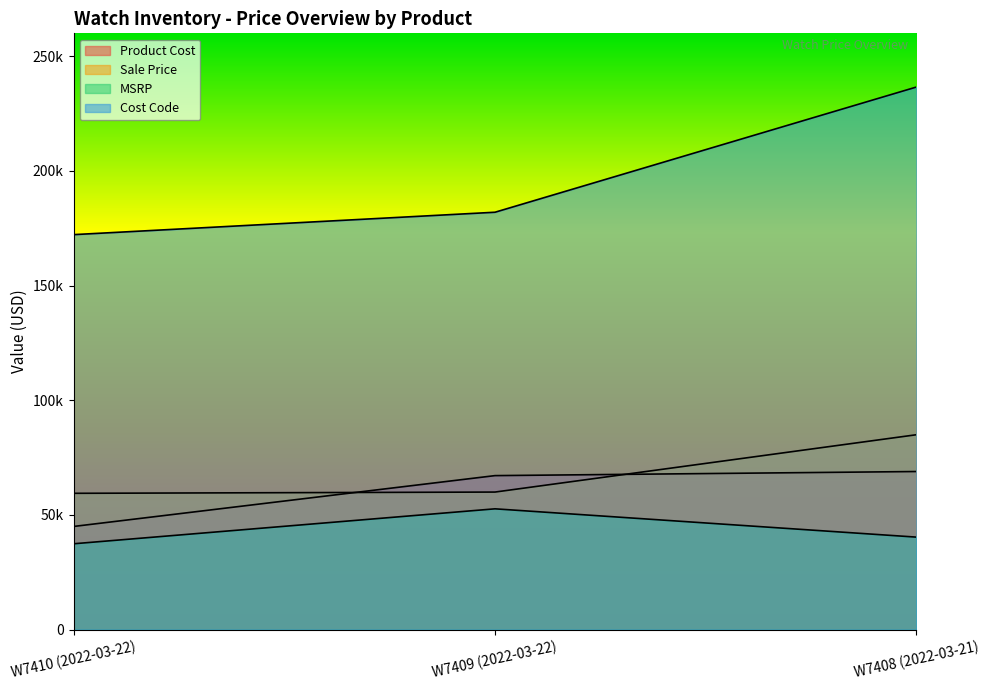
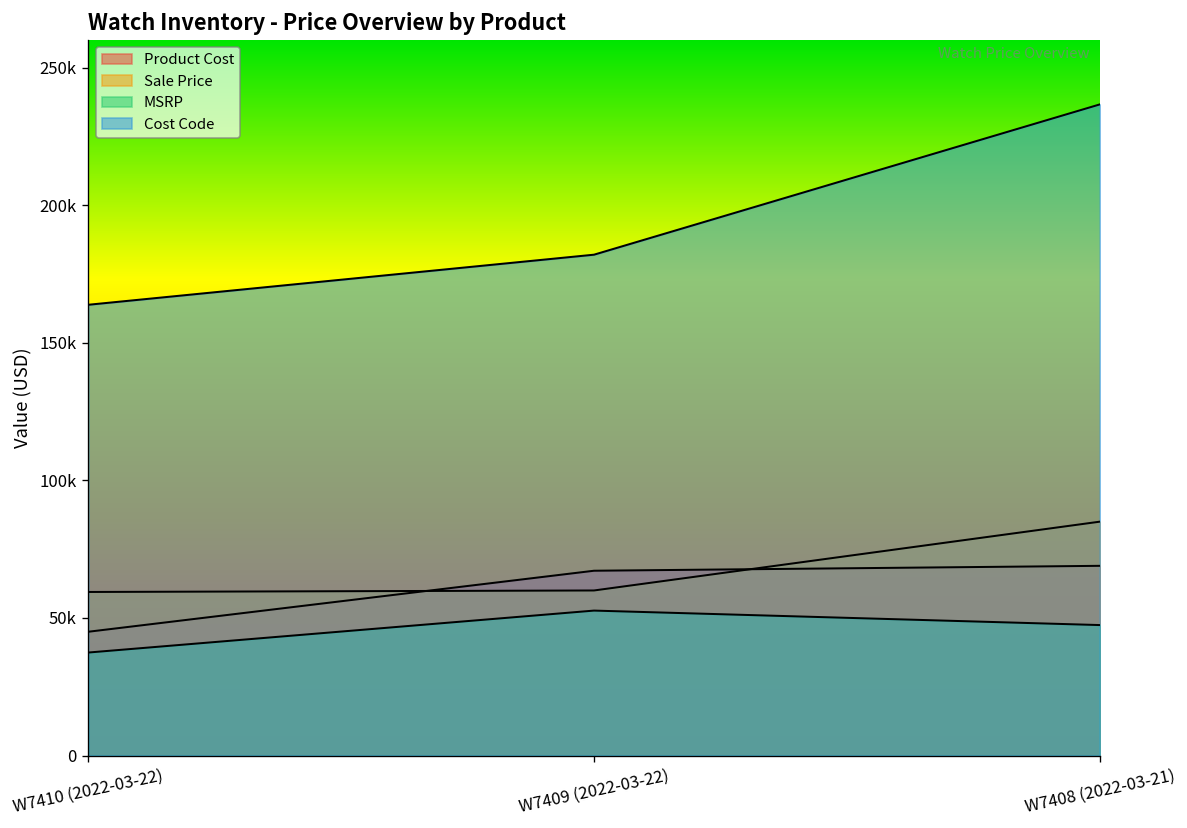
  {
    "Product Cost": {
      "W7410 (2022-03-22)": 45000,
      "W7409 (2022-03-22)": 67000,
      "W7408 (2022-03-21)": 69000
    },
    "Sale Price": {
      "W7410 (2022-03-22)": 59000,
      "W7409 (2022-03-22)": 60000,
      "W7408 (2022-03-21)": 85000
    },
    "MSRP": {
      "W7410 (2022-03-22)": 37000,
      "W7409 (2022-03-22)": 53000,
-     "W7408 (2022-03-21)": 40000
+     "W7408 (2022-03-21)": 47000
    },
    "Cost Code": {
-     "W7410 (2022-03-22)": 172000,
+     "W7410 (2022-03-22)": 164000,
      "W7409 (2022-03-22)": 182000,
      "W7408 (2022-03-21)": 237000
    }
  }
